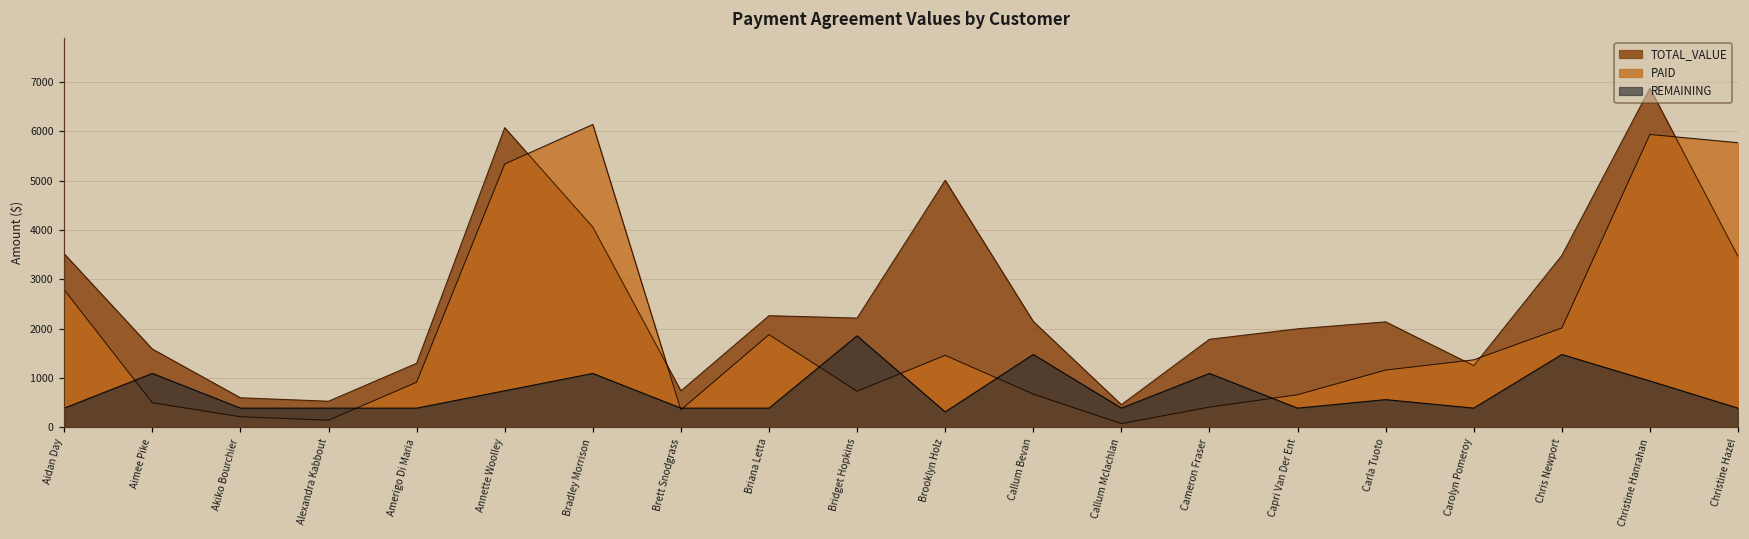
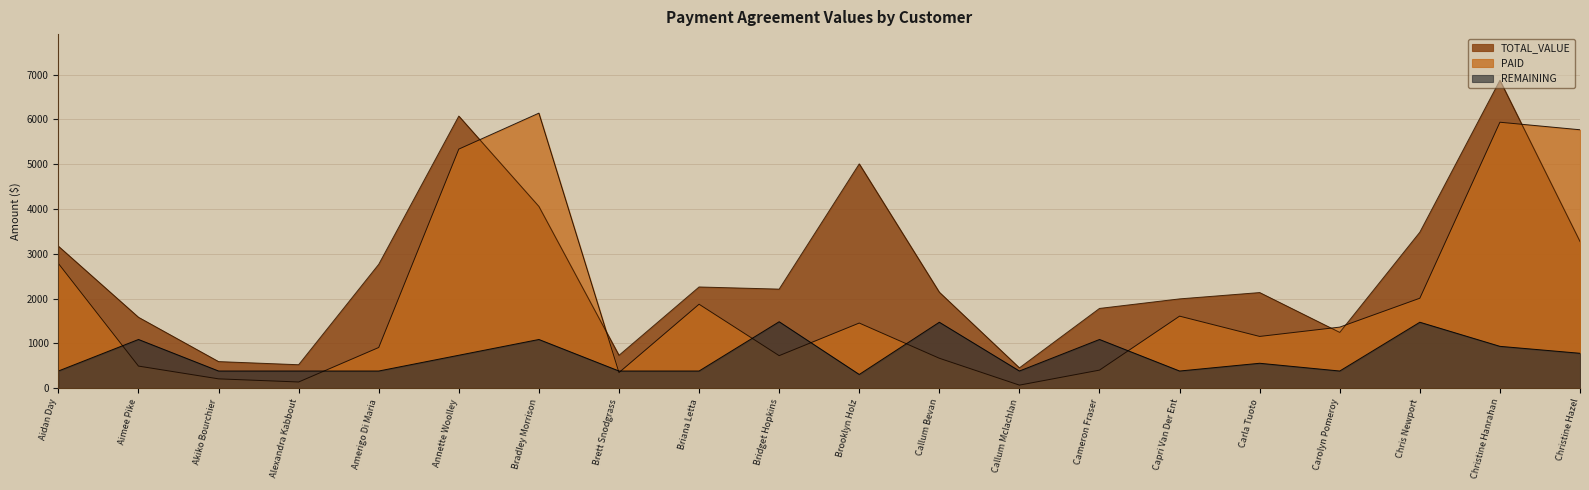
  {
    "TOTAL_VALUE": {
-     "Aidan Day": 3500,
+     "Aidan Day": 3200,
      "Aimee Pike": 1600,
      "Akiko Bourchier": 600,
      "Alexandra Kabbout": 500,
-     "Amerigo Di Maria": 1300,
+     "Amerigo Di Maria": 2800,
      "Annette Woolley": 6100,
      "Bradley Morrison": 4100,
      "Brett Snodgrass": 700,
      "Briana Letta": 2300,
      "Bridget Hopkins": 2200,
      "Brooklyn Holz": 5000,
      "Callum Bevan": 2100,
      "Callum Mclachlan": 500,
      "Cameron Fraser": 1800,
      "Capri Van Der Ent": 2000,
      "Carla Tuoto": 2100,
      "Carolyn Pomeroy": 1200,
      "Chris Newport": 3500,
-     "Christine Hazel": 3500
+     "Christine Hazel": 3300
    },
    "PAID": {
      "Aidan Day": 2800,
      "Aimee Pike": 500,
      "Akiko Bourchier": 200,
      "Alexandra Kabbout": 100,
      "Amerigo Di Maria": 900,
      "Annette Woolley": 5300,
      "Bradley Morrison": 6100,
      "Briana Letta": 1900,
      "Bridget Hopkins": 700,
      "Brooklyn Holz": 1500,
      "Callum Bevan": 700,
      "Callum Mclachlan": 100,
      "Cameron Fraser": 400,
-     "Capri Van Der Ent": 700,
+     "Capri Van Der Ent": 1600,
      "Carla Tuoto": 1200,
      "Carolyn Pomeroy": 1400,
      "Chris Newport": 2000,
      "Christine Hanrahan": 5900,
      "Christine Hazel": 5800
    },
    "REMAINING": {
      "Aidan Day": 400,
      "Aimee Pike": 1100,
      "Akiko Bourchier": 400,
      "Alexandra Kabbout": 400,
      "Amerigo Di Maria": 400,
      "Annette Woolley": 700,
      "Bradley Morrison": 1100,
      "Briana Letta": 400,
-     "Bridget Hopkins": 1900,
+     "Bridget Hopkins": 1500,
      "Brooklyn Holz": 300,
      "Callum Bevan": 1500,
      "Callum Mclachlan": 400,
      "Cameron Fraser": 1100,
      "Capri Van Der Ent": 400,
      "Carla Tuoto": 600,
      "Carolyn Pomeroy": 400,
      "Chris Newport": 1500,
      "Christine Hanrahan": 900,
-     "Christine Hazel": 400
+     "Christine Hazel": 800
    }
  }
